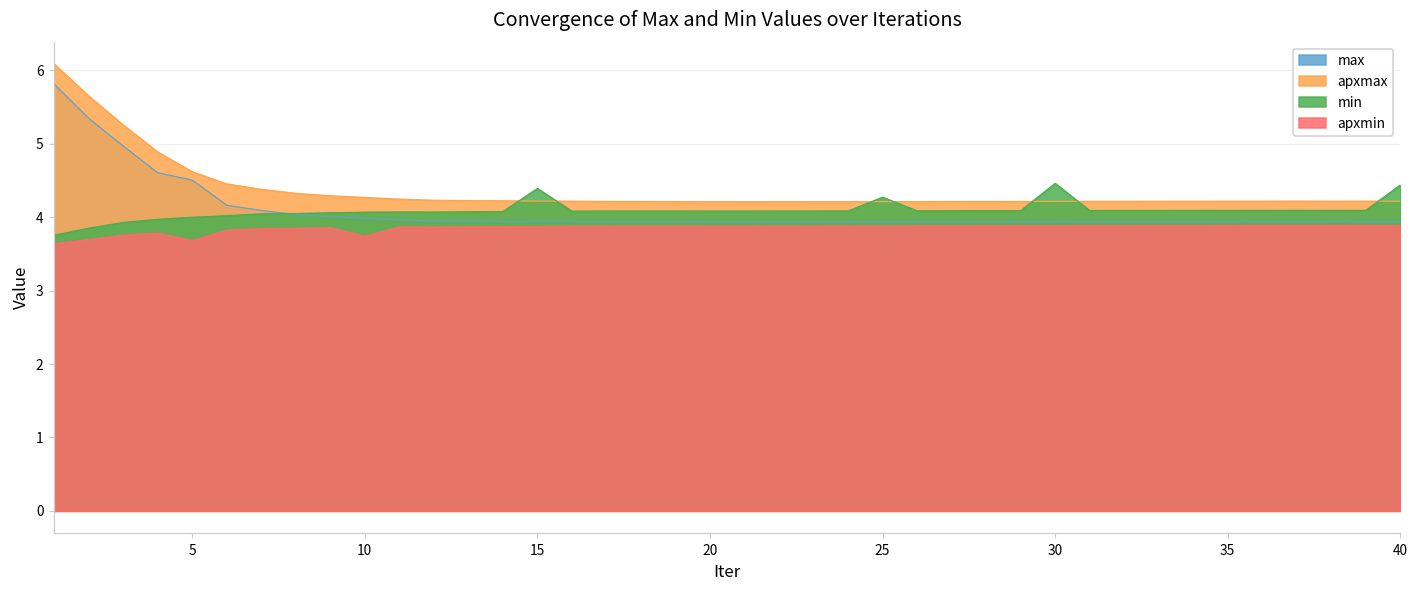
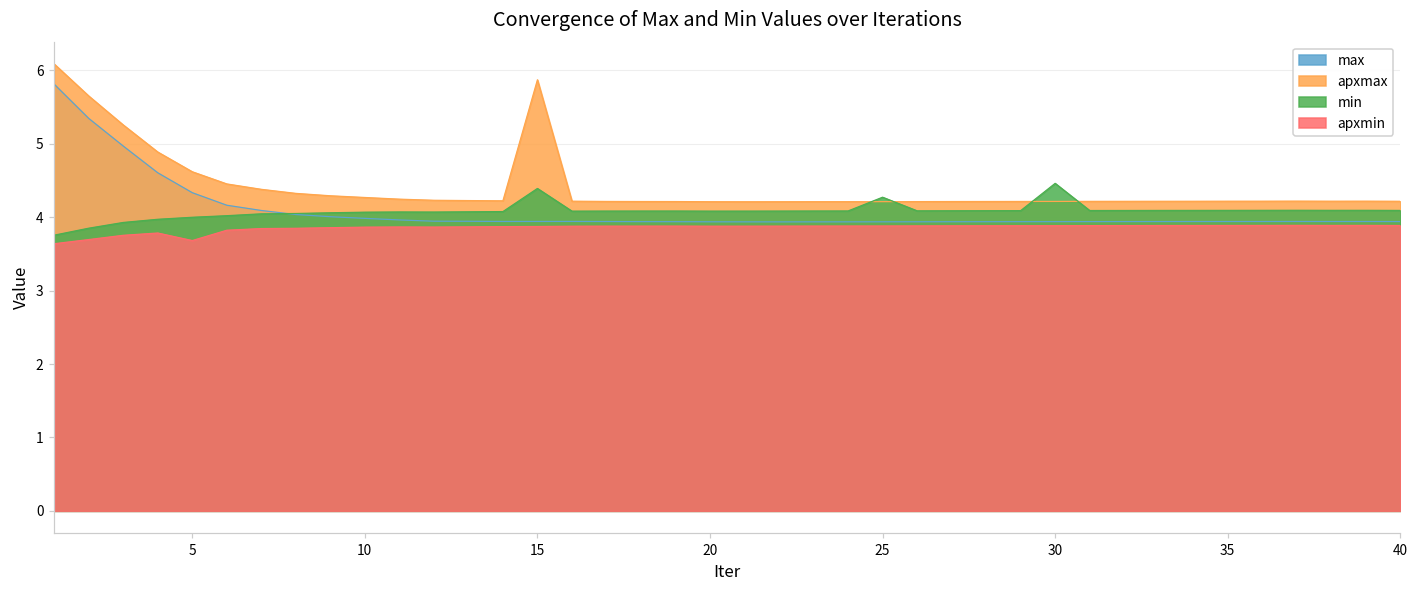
  {
    "max": {
-     "5": 4.5,
+     "5": 4.3,
      "10": 4.0,
      "15": 3.9,
      "20": 3.9,
      "25": 3.9,
      "30": 3.9,
      "35": 3.9,
      "40": 3.9
    },
    "apxmax": {
      "5": 4.6,
      "10": 4.3,
-     "15": 4.2,
+     "15": 5.9,
      "20": 4.2,
      "25": 4.2,
      "30": 4.2,
      "35": 4.2,
      "40": 4.2
    },
    "min": {
      "5": 4.0,
      "10": 4.1,
      "15": 4.4,
      "20": 4.1,
      "25": 4.3,
      "30": 4.5,
      "35": 4.1,
-     "40": 4.4
+     "40": 4.1
    },
    "apxmin": {
      "5": 3.7,
-     "10": 3.7,
+     "10": 3.9,
      "15": 3.9,
      "20": 3.9,
      "25": 3.9,
      "30": 3.9,
      "35": 3.9,
      "40": 3.9
    }
  }
